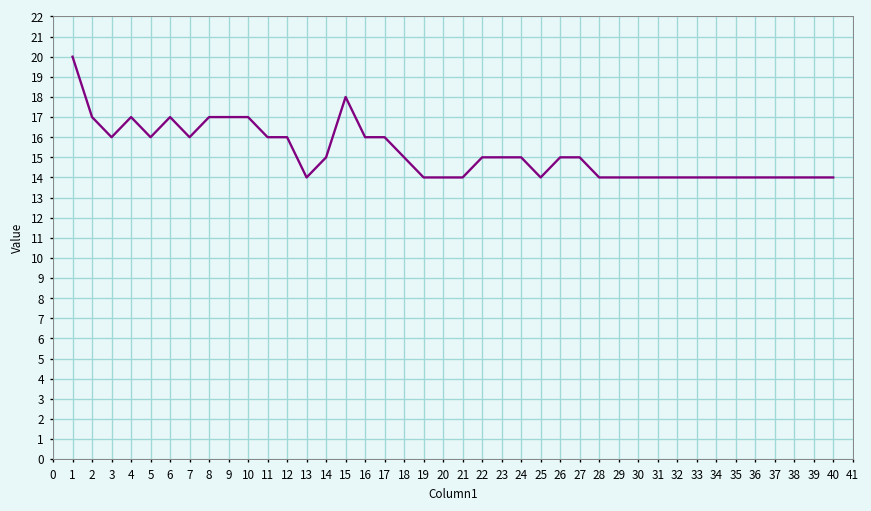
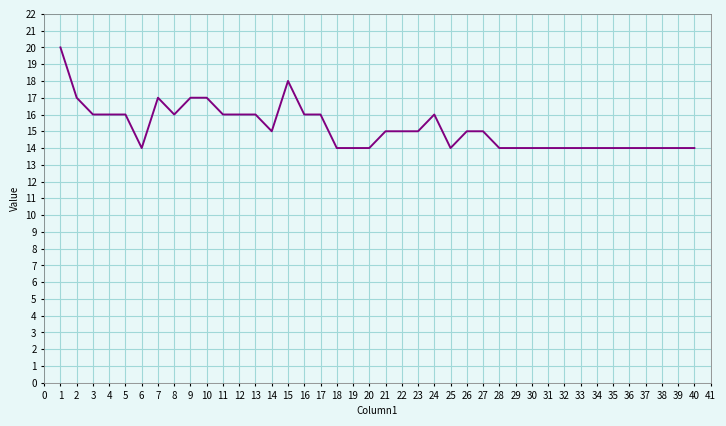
  {
    "1": 20,
    "2": 17,
    "3": 16,
-   "4": 17,
+   "4": 16,
    "5": 16,
-   "6": 17,
-   "7": 16,
-   "8": 17,
+   "6": 14,
+   "7": 17,
+   "8": 16,
    "9": 17,
    "10": 17,
    "11": 16,
    "12": 16,
-   "13": 14,
+   "13": 16,
    "14": 15,
    "15": 18,
    "16": 16,
    "17": 16,
-   "18": 15,
+   "18": 14,
    "19": 14,
    "20": 14,
-   "21": 14,
+   "21": 15,
    "22": 15,
    "23": 15,
-   "24": 15,
+   "24": 16,
    "25": 14,
    "26": 15,
    "27": 15,
    "28": 14,
    "29": 14,
    "30": 14,
    "31": 14,
    "32": 14,
    "33": 14,
    "34": 14,
    "35": 14,
    "36": 14,
    "37": 14,
    "38": 14,
    "39": 14,
    "40": 14
  }
